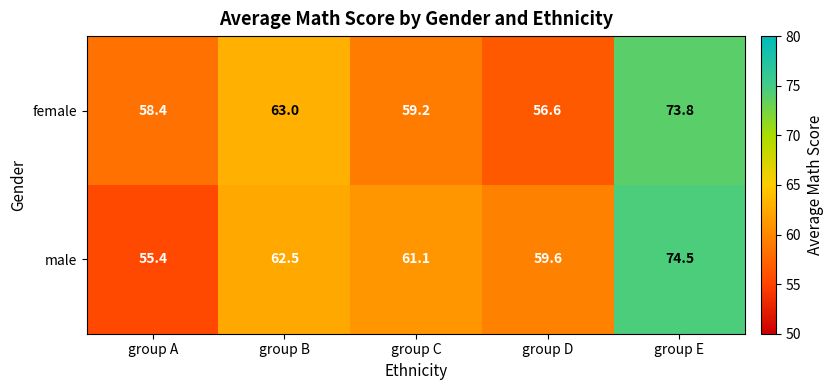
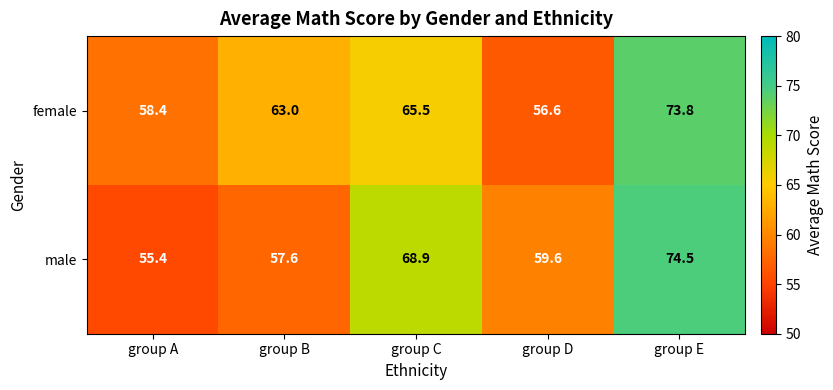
  {
    "female": {
      "group A": 58.4,
      "group B": 63.0,
-     "group C": 59.2,
+     "group C": 65.5,
      "group D": 56.6,
      "group E": 73.8
    },
    "male": {
      "group A": 55.4,
-     "group B": 62.5,
-     "group C": 61.1,
+     "group B": 57.6,
+     "group C": 68.9,
      "group D": 59.6,
      "group E": 74.5
    }
  }
